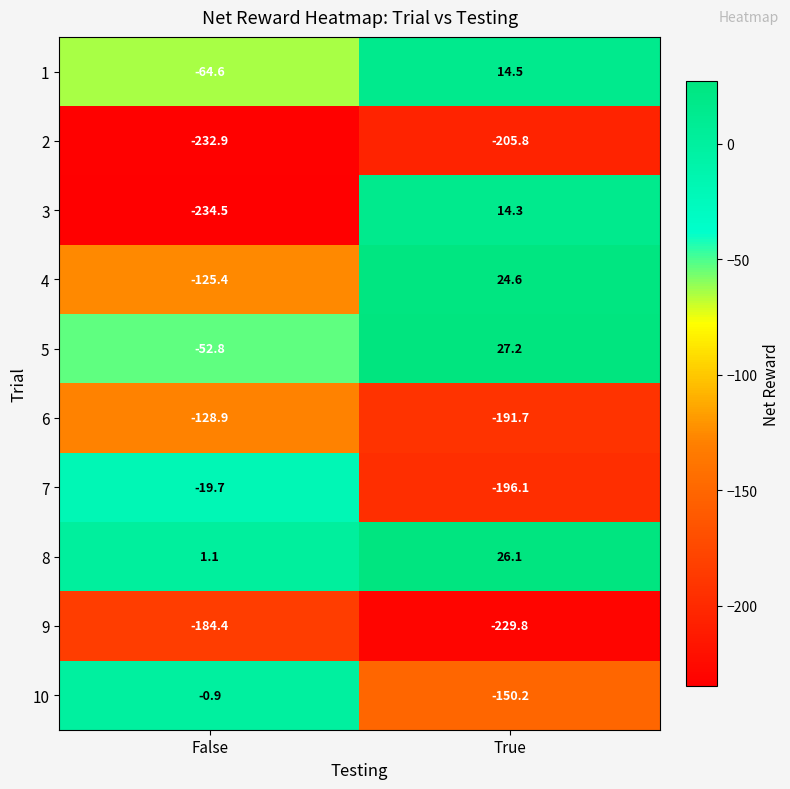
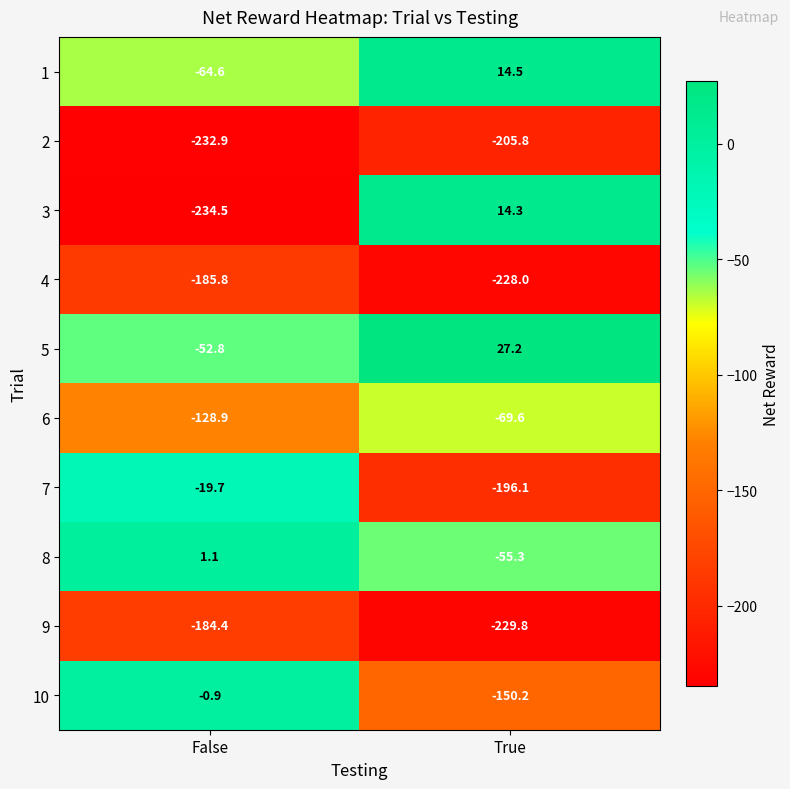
  {
    "1": {
      "False": -64.6,
      "True": 14.5
    },
    "2": {
      "False": -232.9,
      "True": -205.8
    },
    "3": {
      "False": -234.5,
      "True": 14.3
    },
    "4": {
-     "False": -125.4,
-     "True": 24.6
+     "False": -185.8,
+     "True": -228.0
    },
    "5": {
      "False": -52.8,
      "True": 27.2
    },
    "6": {
      "False": -128.9,
-     "True": -191.7
+     "True": -69.6
    },
    "7": {
      "False": -19.7,
      "True": -196.1
    },
    "8": {
      "False": 1.1,
-     "True": 26.1
+     "True": -55.3
    },
    "9": {
      "False": -184.4,
      "True": -229.8
    },
    "10": {
      "False": -0.9,
      "True": -150.2
    }
  }
